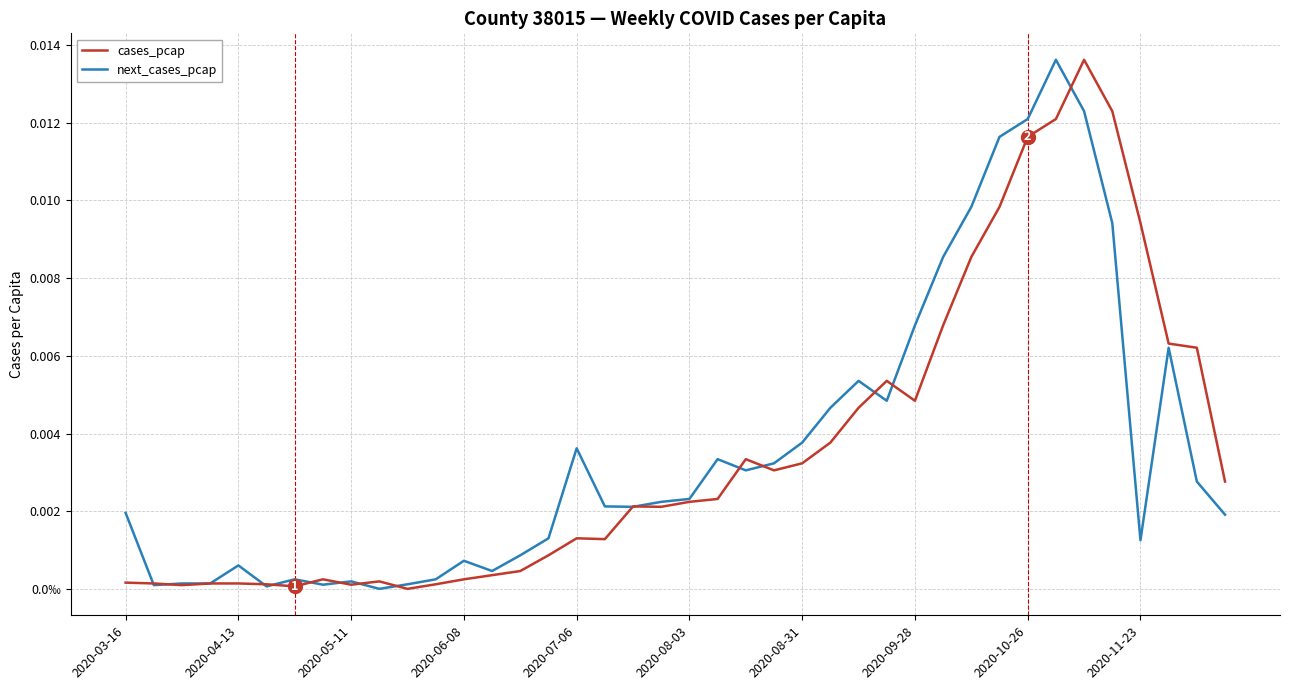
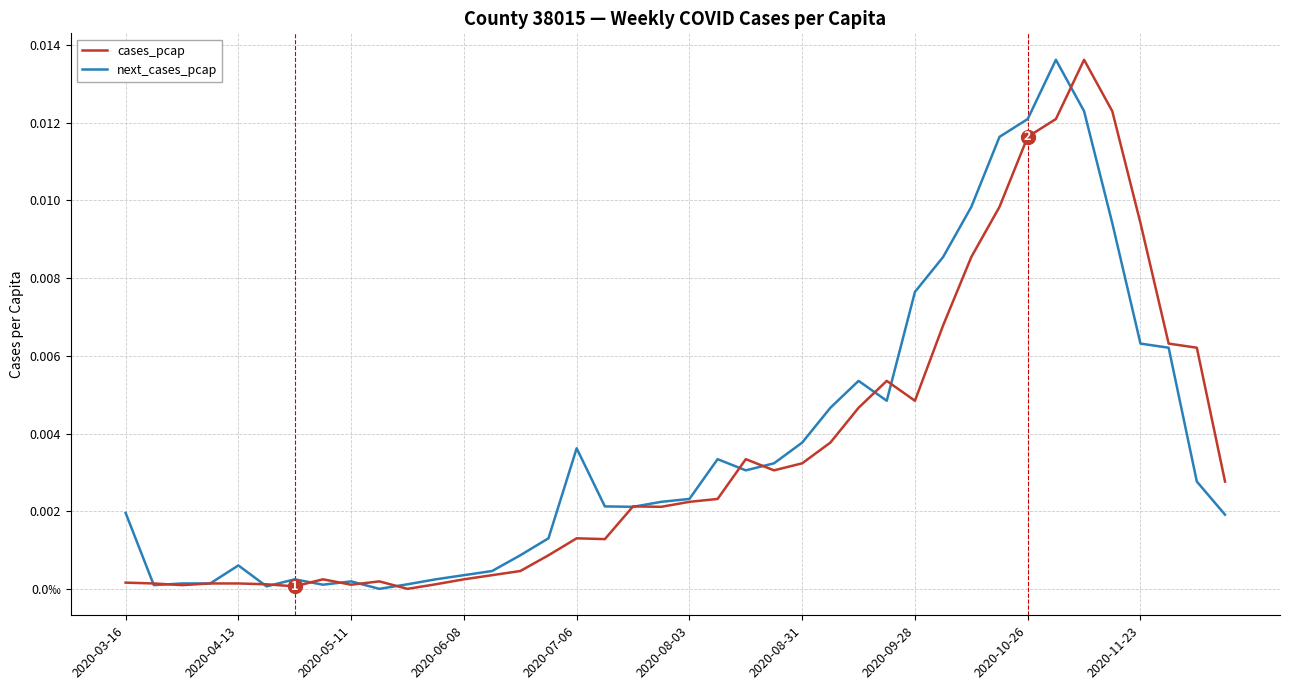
  {
    "next_cases_pcap": {
      "2020-03-16": 0.0020,
      "2020-04-13": 0.0006,
      "2020-05-11": 0.0002,
-     "2020-06-08": 0.0007,
+     "2020-06-08": 0.0004,
      "2020-07-06": 0.0036,
      "2020-08-03": 0.0023,
      "2020-08-31": 0.0038,
-     "2020-09-28": 0.0068,
+     "2020-09-28": 0.0076,
      "2020-10-26": 0.0121,
-     "2020-11-23": 0.0013
+     "2020-11-23": 0.0063
    }
  }
